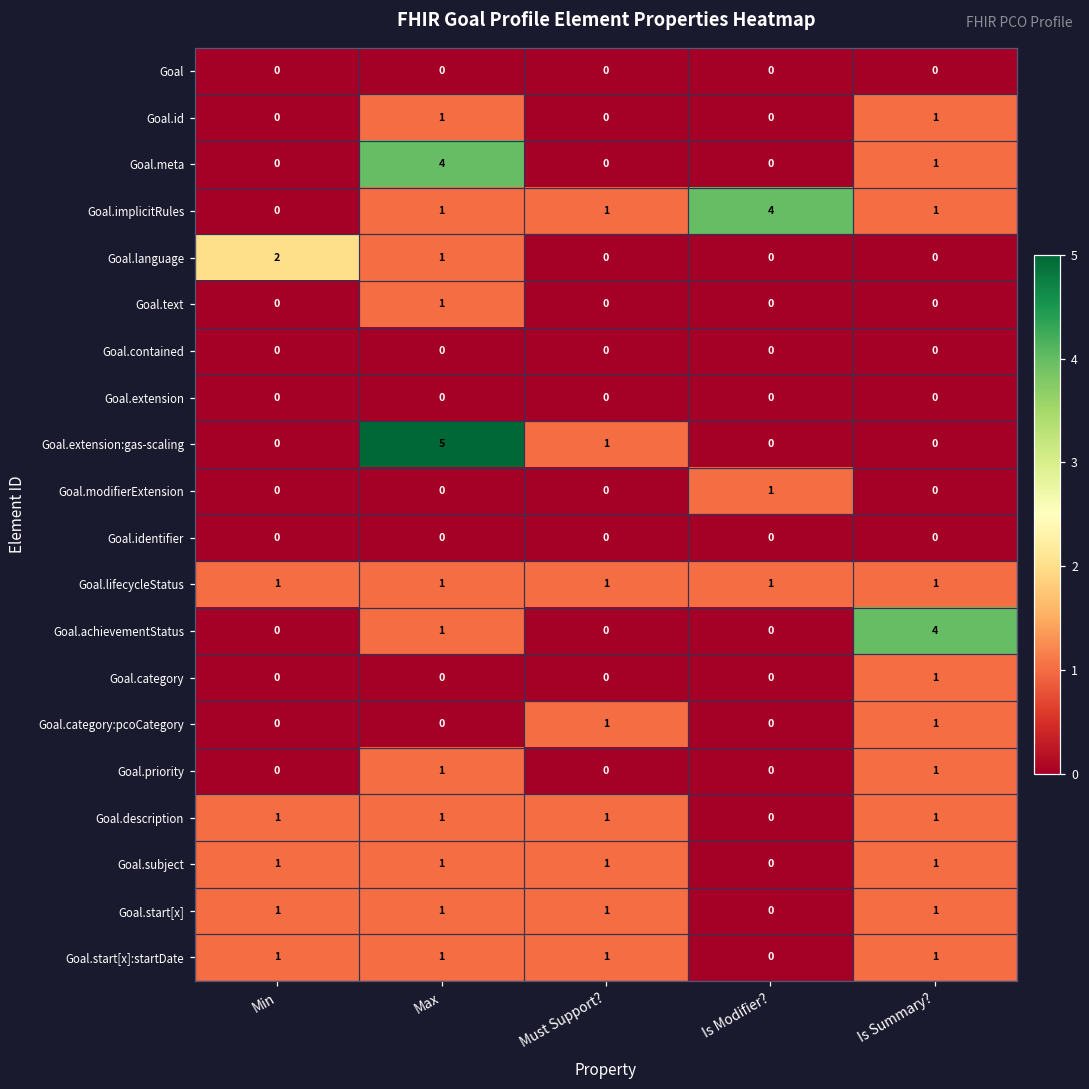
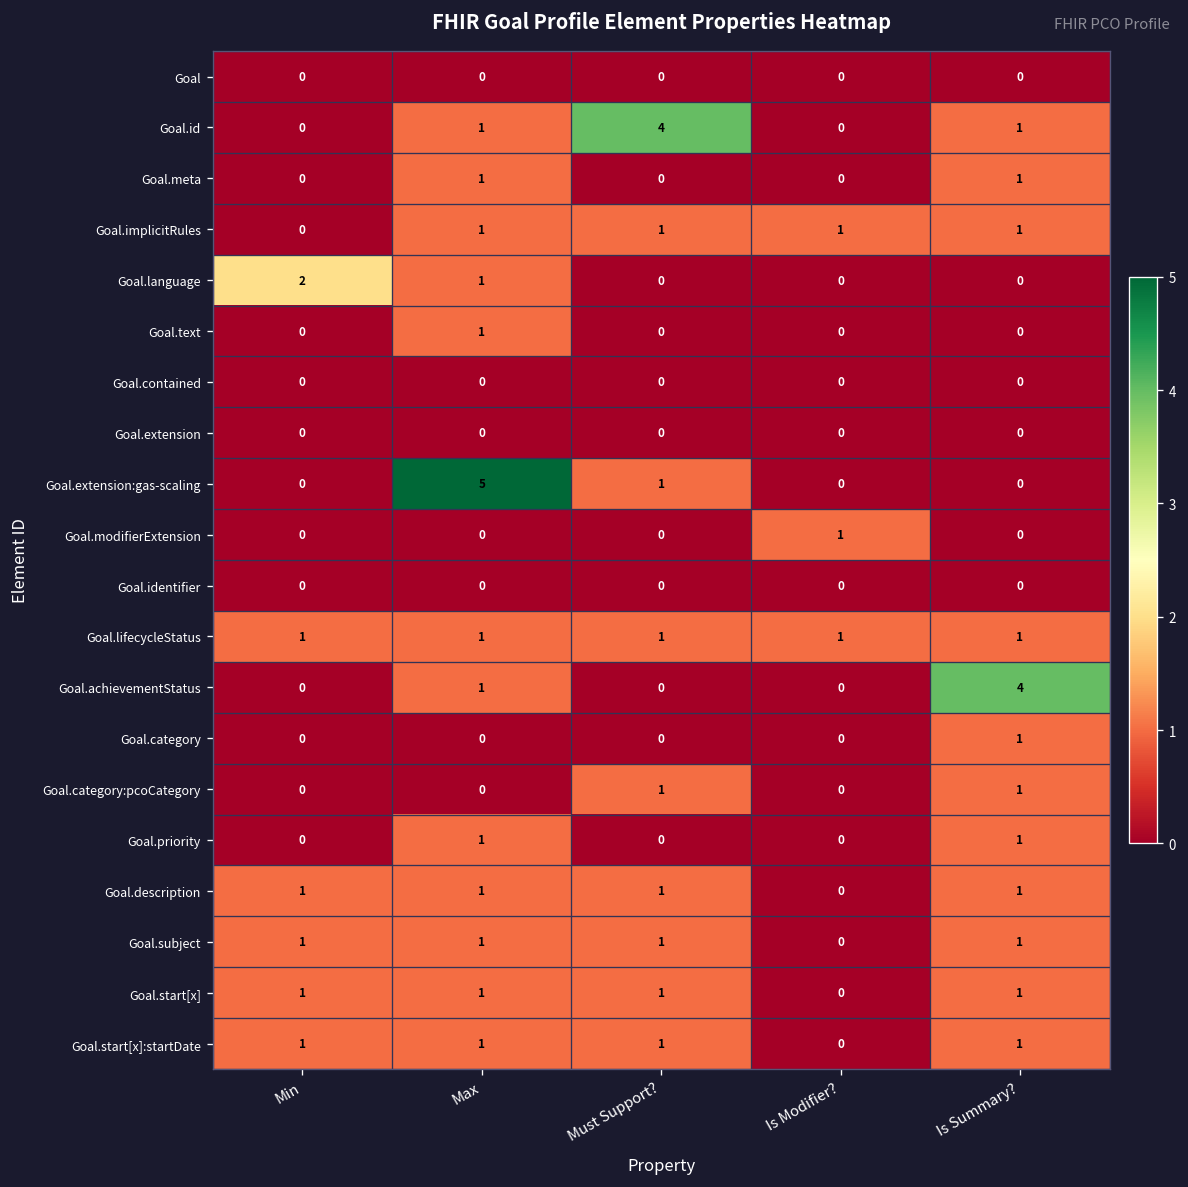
  {
    "Goal": {
      "Min": 0,
      "Max": 0,
      "Must Support?": 0,
      "Is Modifier?": 0,
      "Is Summary?": 0
    },
    "Goal.id": {
      "Min": 0,
      "Max": 1,
-     "Must Support?": 0,
+     "Must Support?": 4,
      "Is Modifier?": 0,
      "Is Summary?": 1
    },
    "Goal.meta": {
      "Min": 0,
-     "Max": 4,
+     "Max": 1,
      "Must Support?": 0,
      "Is Modifier?": 0,
      "Is Summary?": 1
    },
    "Goal.implicitRules": {
      "Min": 0,
      "Max": 1,
      "Must Support?": 1,
-     "Is Modifier?": 4,
+     "Is Modifier?": 1,
      "Is Summary?": 1
    },
    "Goal.language": {
      "Min": 2,
      "Max": 1,
      "Must Support?": 0,
      "Is Modifier?": 0,
      "Is Summary?": 0
    },
    "Goal.text": {
      "Min": 0,
      "Max": 1,
      "Must Support?": 0,
      "Is Modifier?": 0,
      "Is Summary?": 0
    },
    "Goal.contained": {
      "Min": 0,
      "Max": 0,
      "Must Support?": 0,
      "Is Modifier?": 0,
      "Is Summary?": 0
    },
    "Goal.extension": {
      "Min": 0,
      "Max": 0,
      "Must Support?": 0,
      "Is Modifier?": 0,
      "Is Summary?": 0
    },
    "Goal.extension:gas-scaling": {
      "Min": 0,
      "Max": 5,
      "Must Support?": 1,
      "Is Modifier?": 0,
      "Is Summary?": 0
    },
    "Goal.modifierExtension": {
      "Min": 0,
      "Max": 0,
      "Must Support?": 0,
      "Is Modifier?": 1,
      "Is Summary?": 0
    },
    "Goal.identifier": {
      "Min": 0,
      "Max": 0,
      "Must Support?": 0,
      "Is Modifier?": 0,
      "Is Summary?": 0
    },
    "Goal.lifecycleStatus": {
      "Min": 1,
      "Max": 1,
      "Must Support?": 1,
      "Is Modifier?": 1,
      "Is Summary?": 1
    },
    "Goal.achievementStatus": {
      "Min": 0,
      "Max": 1,
      "Must Support?": 0,
      "Is Modifier?": 0,
      "Is Summary?": 4
    },
    "Goal.category": {
      "Min": 0,
      "Max": 0,
      "Must Support?": 0,
      "Is Modifier?": 0,
      "Is Summary?": 1
    },
    "Goal.category:pcoCategory": {
      "Min": 0,
      "Max": 0,
      "Must Support?": 1,
      "Is Modifier?": 0,
      "Is Summary?": 1
    },
    "Goal.priority": {
      "Min": 0,
      "Max": 1,
      "Must Support?": 0,
      "Is Modifier?": 0,
      "Is Summary?": 1
    },
    "Goal.description": {
      "Min": 1,
      "Max": 1,
      "Must Support?": 1,
      "Is Modifier?": 0,
      "Is Summary?": 1
    },
    "Goal.subject": {
      "Min": 1,
      "Max": 1,
      "Must Support?": 1,
      "Is Modifier?": 0,
      "Is Summary?": 1
    },
    "Goal.start[x]": {
      "Min": 1,
      "Max": 1,
      "Must Support?": 1,
      "Is Modifier?": 0,
      "Is Summary?": 1
    },
    "Goal.start[x]:startDate": {
      "Min": 1,
      "Max": 1,
      "Must Support?": 1,
      "Is Modifier?": 0,
      "Is Summary?": 1
    }
  }
